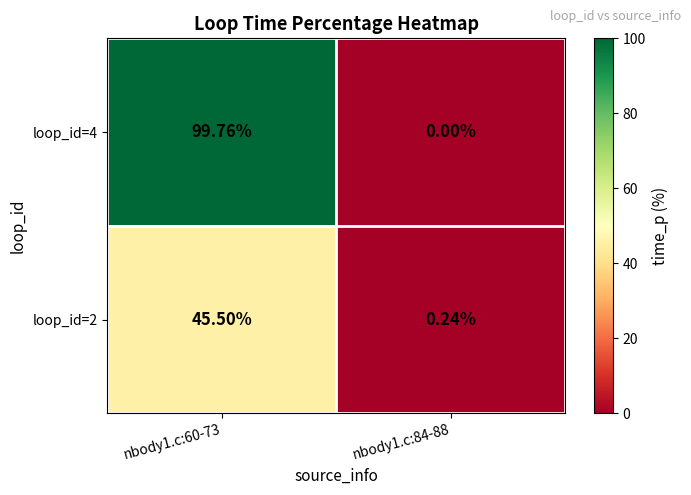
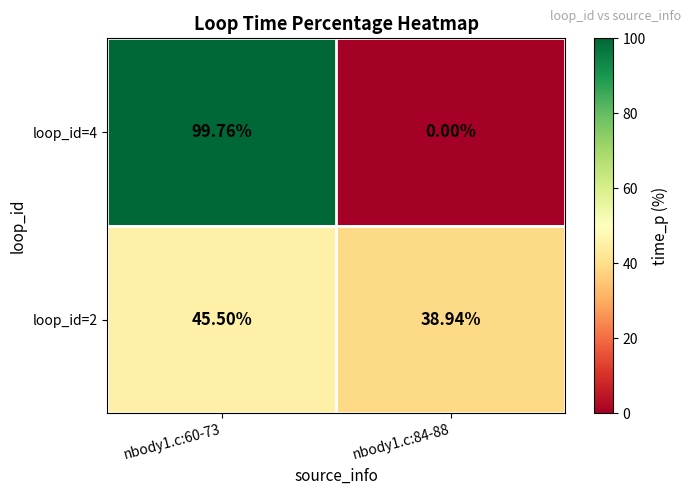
  {
    "loop_id=4": {
      "nbody1.c:60-73": "99.76%",
      "nbody1.c:84-88": "0.00%"
    },
    "loop_id=2": {
      "nbody1.c:60-73": "45.50%",
-     "nbody1.c:84-88": "0.24%"
+     "nbody1.c:84-88": "38.94%"
    }
  }
